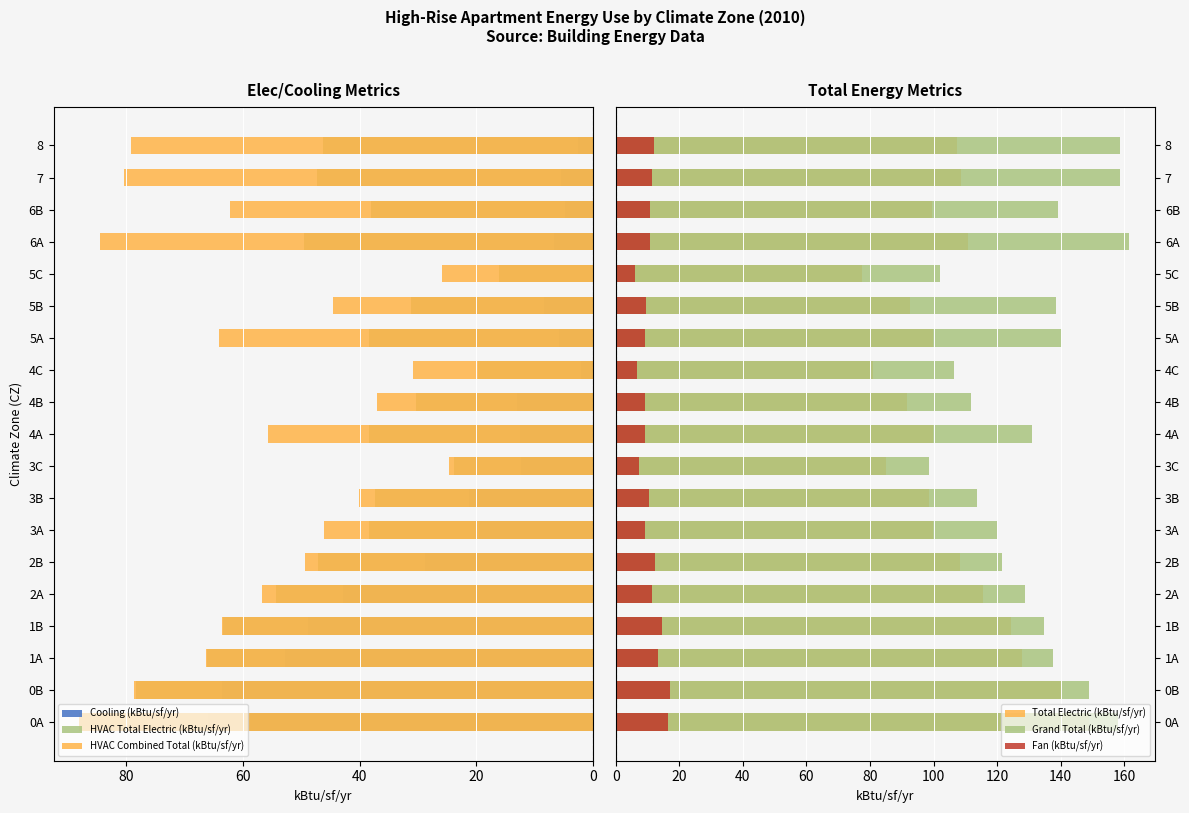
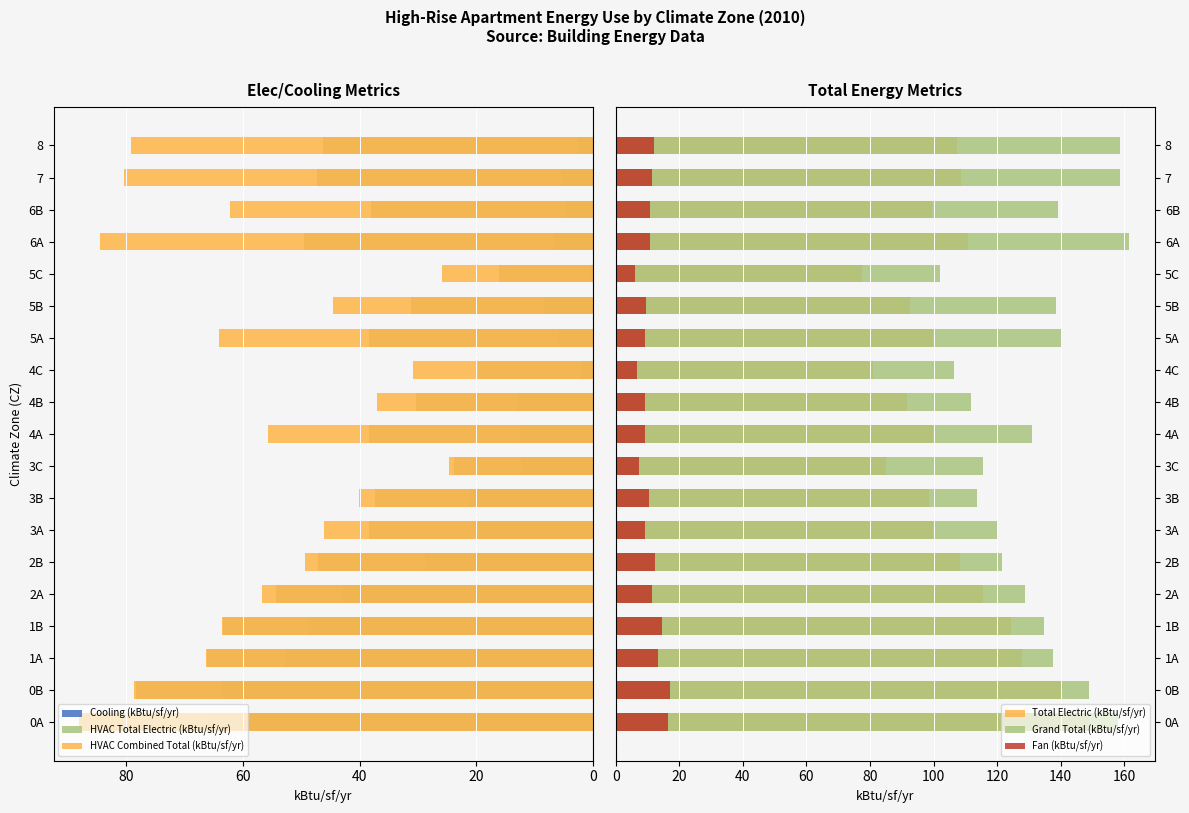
  {
    "Elec/Cooling Metrics": {
      "HVAC Total Electric (kBtu/sf/yr)": {
        "1B": 63,
        "1A": 66,
        "0B": 78
      },
      "HVAC Combined Total (kBtu/sf/yr)": {
        "8": 79,
        "7": 80,
        "6B": 62,
        "6A": 85,
        "5C": 26,
        "5B": 45,
        "5A": 64,
        "4C": 31,
        "4B": 37,
        "4A": 56,
        "3C": 25,
        "3B": 40,
        "3A": 46,
        "2B": 49,
        "2A": 57,
        "1B": 64,
        "1A": 66,
        "0B": 79
      }
    },
    "Total Energy Metrics": {
      "Grand Total (kBtu/sf/yr)": {
        "8": 159,
        "7": 159,
        "6B": 139,
        "6A": 162,
        "5C": 102,
        "5B": 139,
        "5A": 140,
        "4C": 106,
        "4B": 112,
        "4A": 131,
-       "3C": 99,
+       "3C": 116,
        "3B": 114,
        "3A": 120,
        "2B": 122,
        "2A": 129,
        "1B": 135,
        "1A": 138,
        "0B": 149
      }
    }
  }
